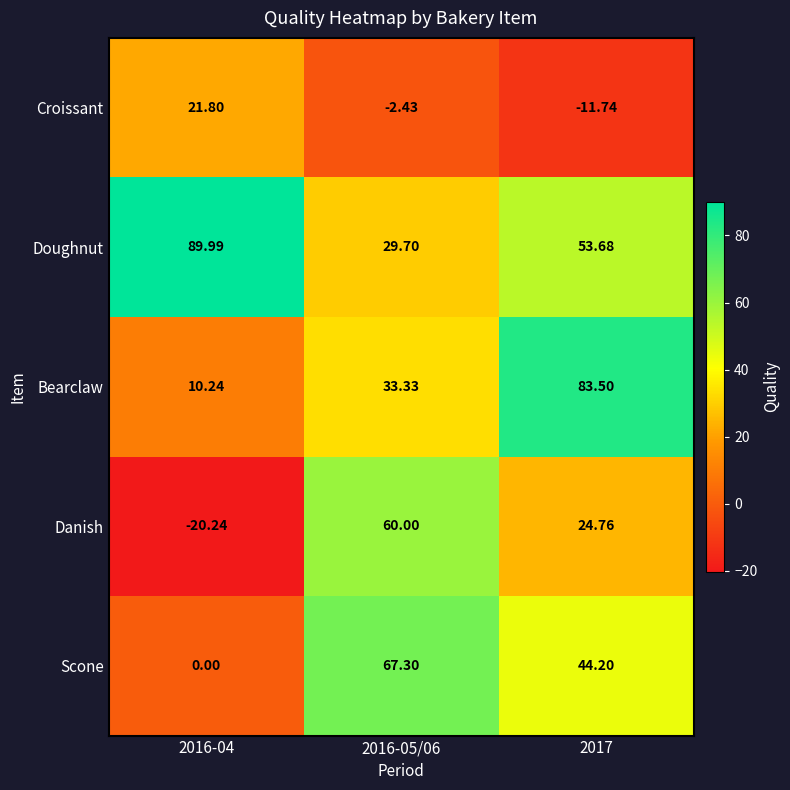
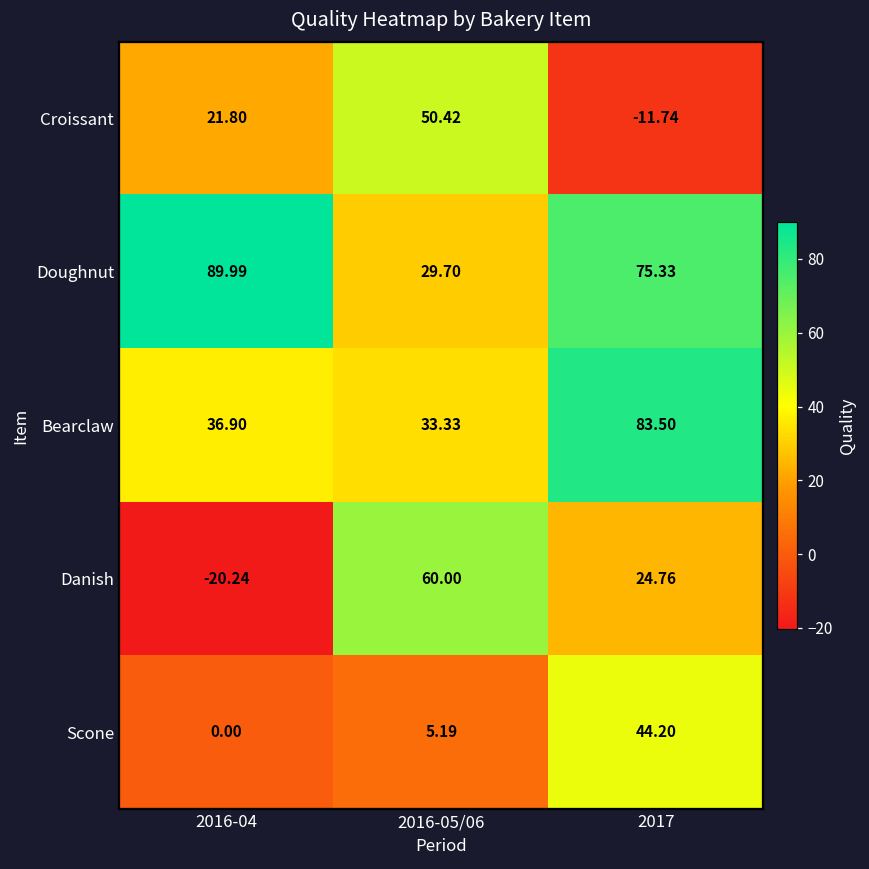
  {
    "Croissant": {
      "2016-04": 21.80,
-     "2016-05/06": -2.43,
+     "2016-05/06": 50.42,
      "2017": -11.74
    },
    "Doughnut": {
      "2016-04": 89.99,
      "2016-05/06": 29.70,
-     "2017": 53.68
+     "2017": 75.33
    },
    "Bearclaw": {
-     "2016-04": 10.24,
+     "2016-04": 36.90,
      "2016-05/06": 33.33,
      "2017": 83.50
    },
    "Danish": {
      "2016-04": -20.24,
      "2016-05/06": 60.00,
      "2017": 24.76
    },
    "Scone": {
      "2016-04": 0.00,
-     "2016-05/06": 67.30,
+     "2016-05/06": 5.19,
      "2017": 44.20
    }
  }
